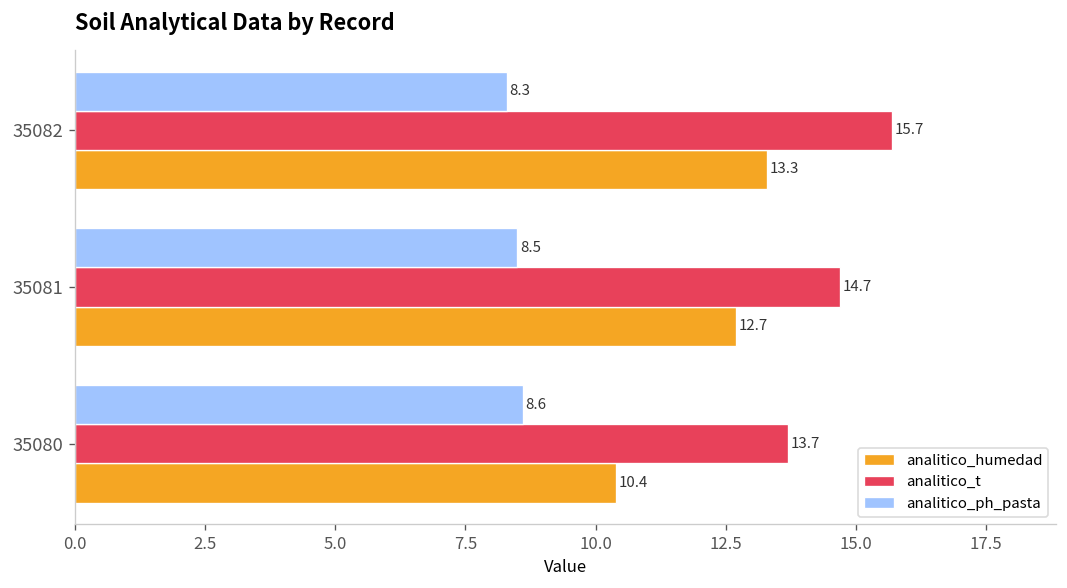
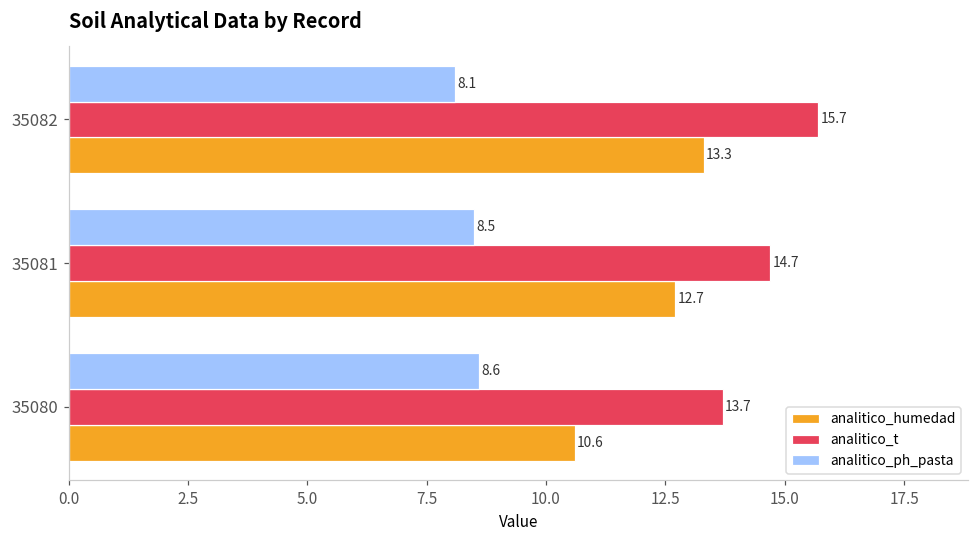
  {
    "analitico_humedad": {
      "35082": 13.3,
      "35081": 12.7,
-     "35080": 10.4
+     "35080": 10.6
    },
    "analitico_t": {
      "35082": 15.7,
      "35081": 14.7,
      "35080": 13.7
    },
    "analitico_ph_pasta": {
-     "35082": 8.3,
+     "35082": 8.1,
      "35081": 8.5,
      "35080": 8.6
    }
  }
